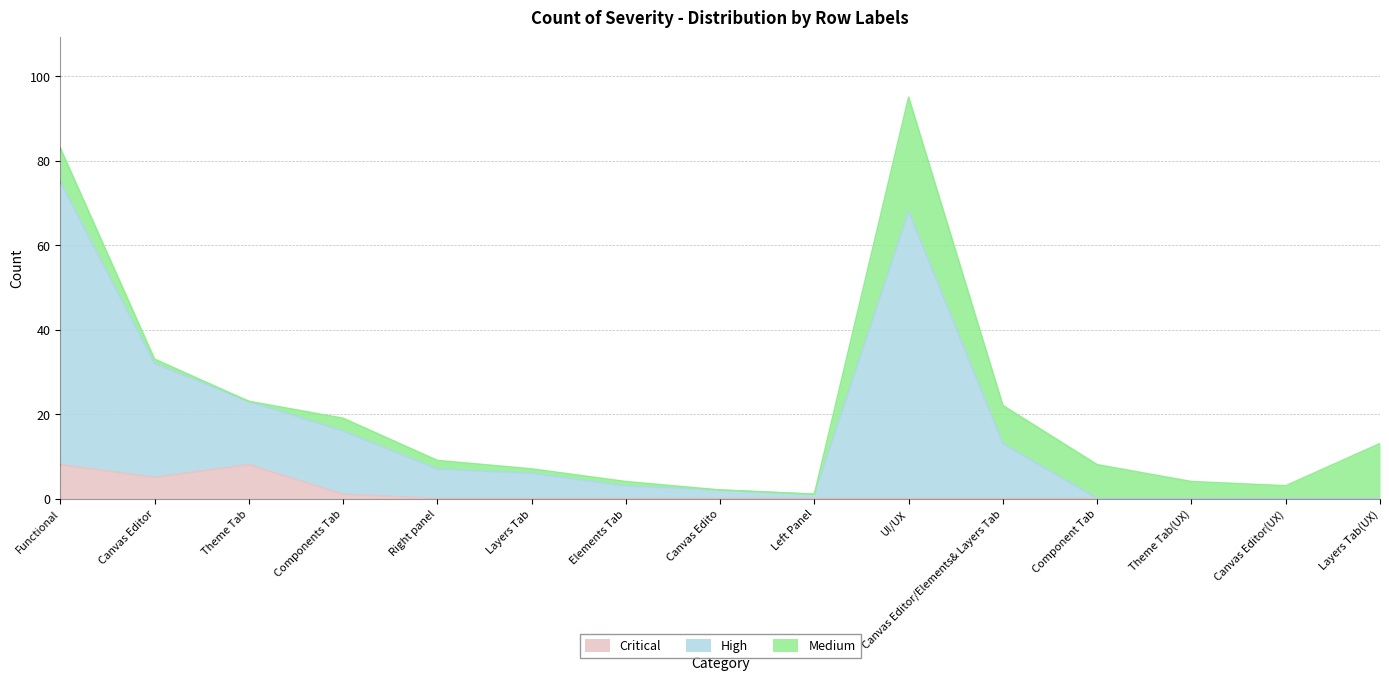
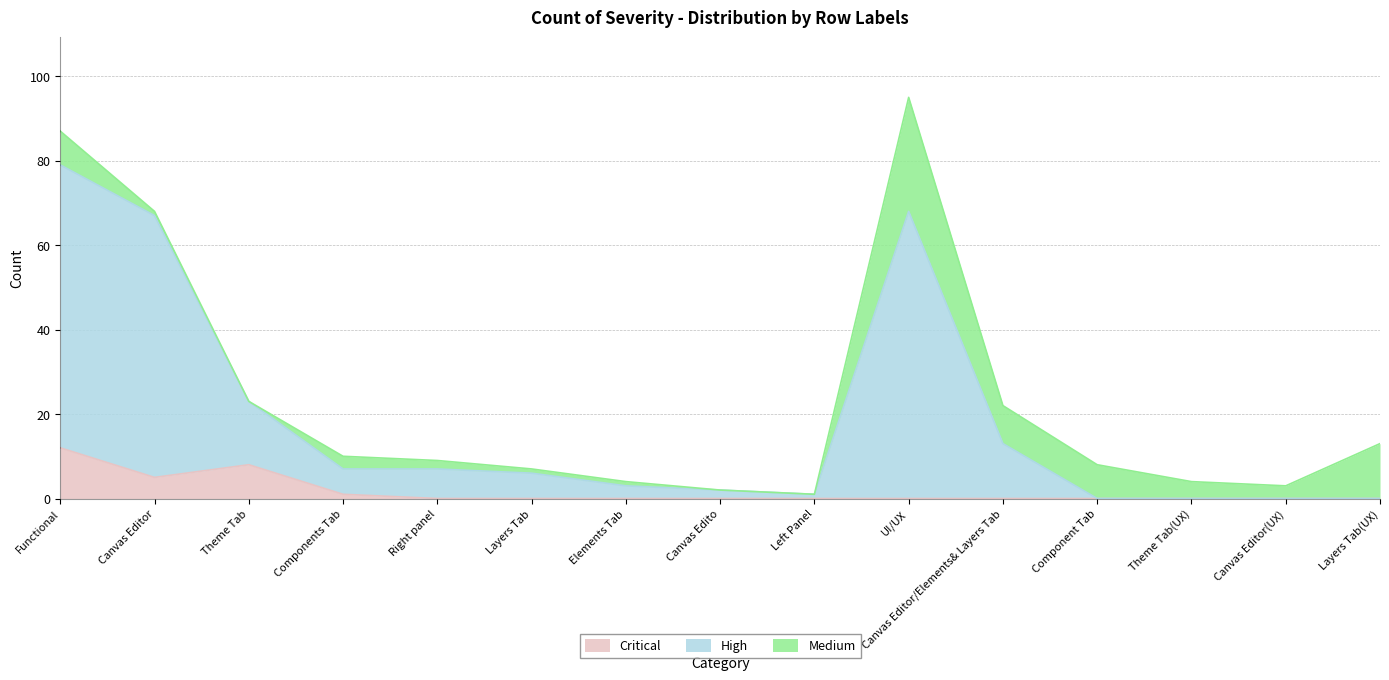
  {
    "Critical": {
-     "Functional": 8,
+     "Functional": 12,
      "Canvas Editor": 5,
      "Theme Tab": 8,
      "Components Tab": 1,
      "Right panel": 0,
      "Layers Tab": 0,
      "Elements Tab": 0,
      "Canvas Edito": 0,
      "Left Panel": 0,
      "UI/UX": 0,
      "Canvas Editor/Elements& Layers Tab": 0
    },
    "High": {
      "Functional": 67,
-     "Canvas Editor": 27,
-     "Components Tab": 15,
+     "Canvas Editor": 62,
+     "Components Tab": 6,
      "Right panel": 7,
      "Layers Tab": 6,
      "Elements Tab": 3,
      "UI/UX": 68,
      "Canvas Editor/Elements& Layers Tab": 13
    },
    "Medium": {
      "Functional": 8,
      "Canvas Editor": 1,
      "Components Tab": 3,
      "Right panel": 2,
      "Layers Tab": 1,
      "Elements Tab": 1,
      "UI/UX": 27,
      "Canvas Editor/Elements& Layers Tab": 9,
      "Component Tab": 8,
      "Theme Tab(UX)": 4,
      "Canvas Editor(UX)": 3,
      "Layers Tab(UX)": 13
    }
  }
